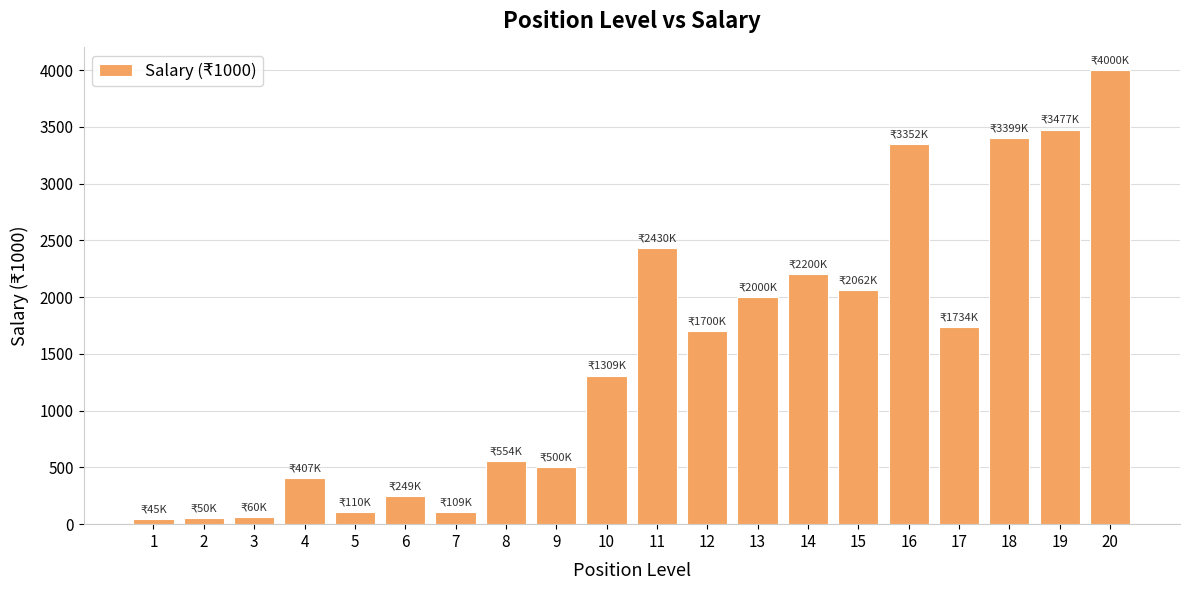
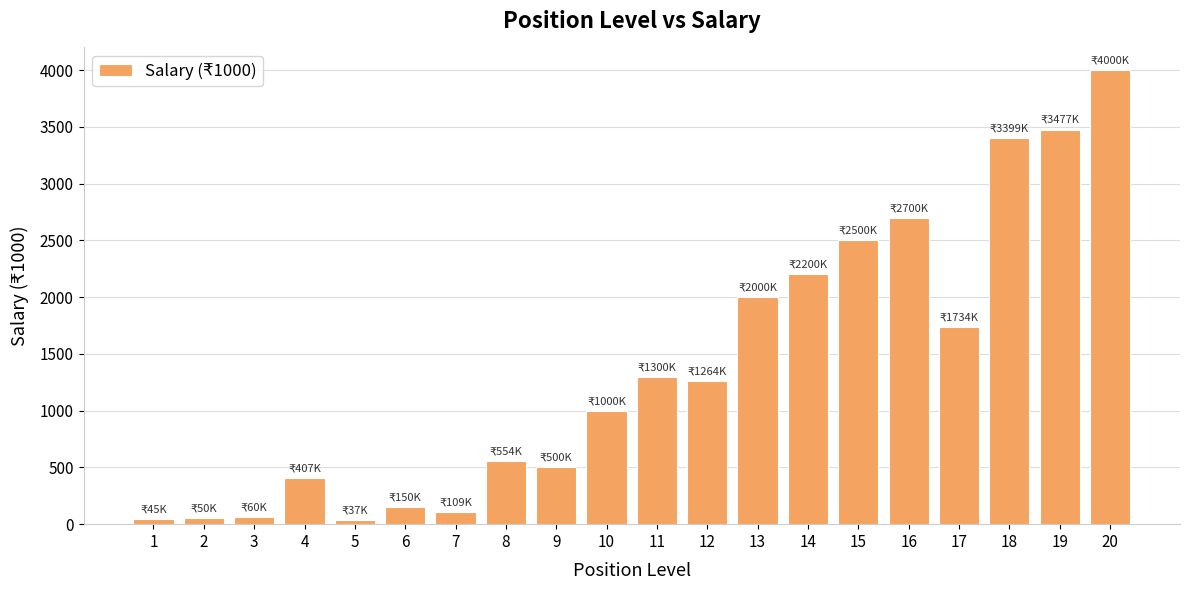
  {
    "1": "45K",
    "2": "50K",
    "3": "60K",
    "4": "407K",
-   "5": "110K",
-   "6": "249K",
+   "5": "37K",
+   "6": "150K",
    "7": "109K",
    "8": "554K",
    "9": "500K",
-   "10": "1309K",
-   "11": "2430K",
-   "12": "1700K",
+   "10": "1000K",
+   "11": "1300K",
+   "12": "1264K",
    "13": "2000K",
    "14": "2200K",
-   "15": "2062K",
-   "16": "3352K",
+   "15": "2500K",
+   "16": "2700K",
    "17": "1734K",
    "18": "3399K",
    "19": "3477K",
    "20": "4000K"
  }
